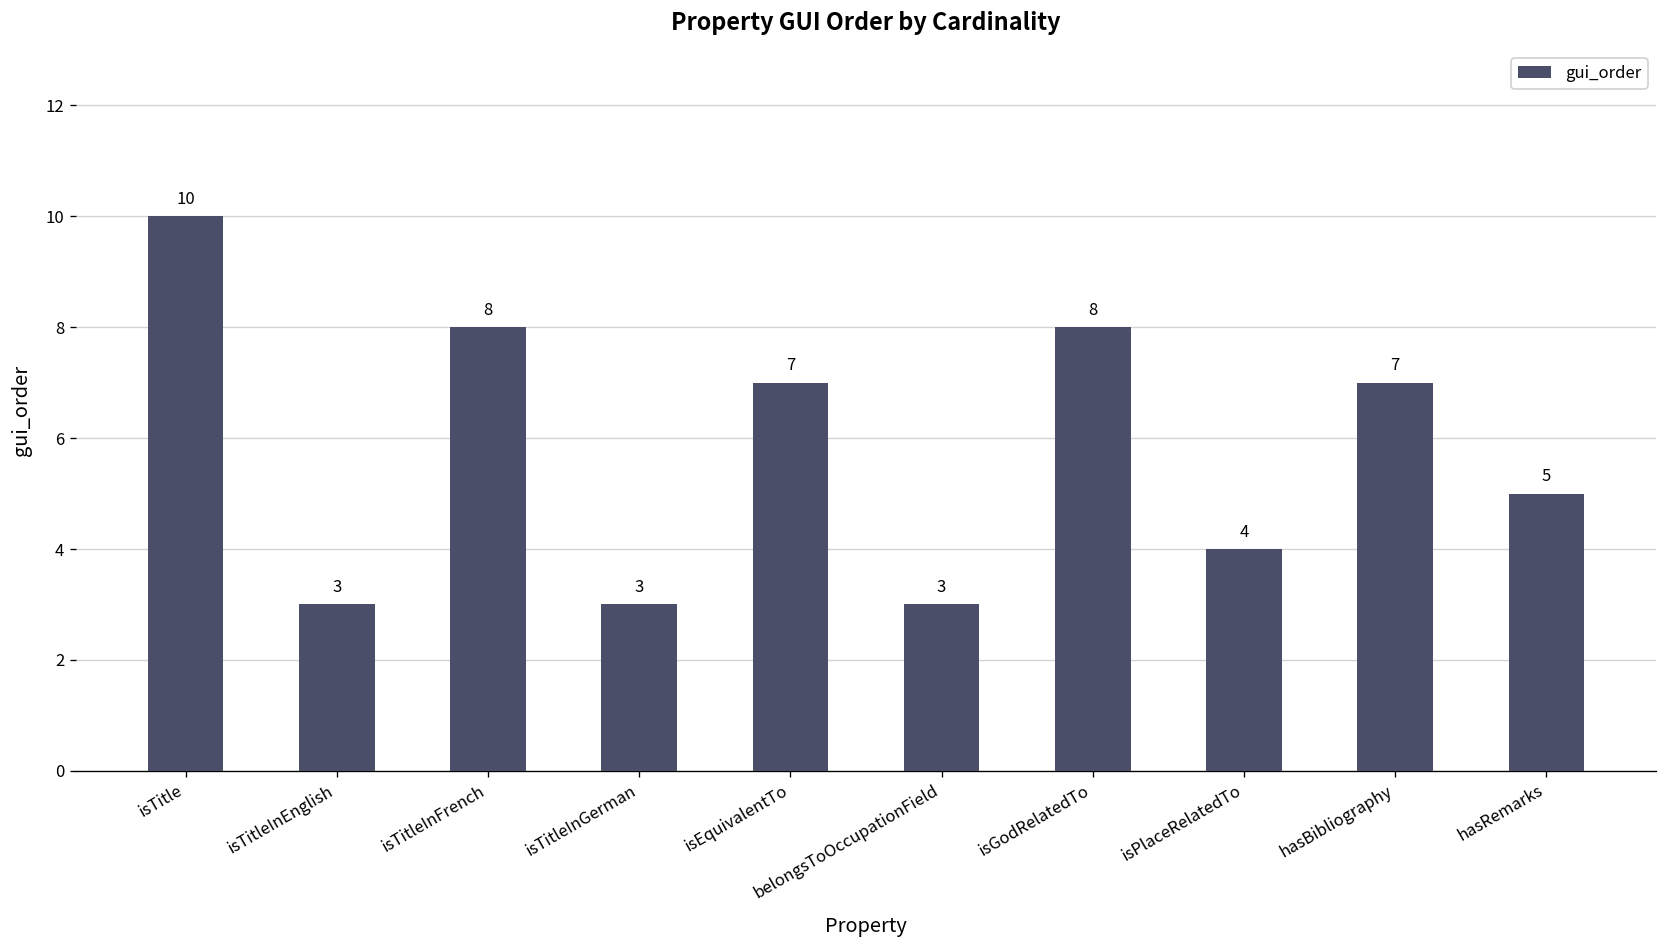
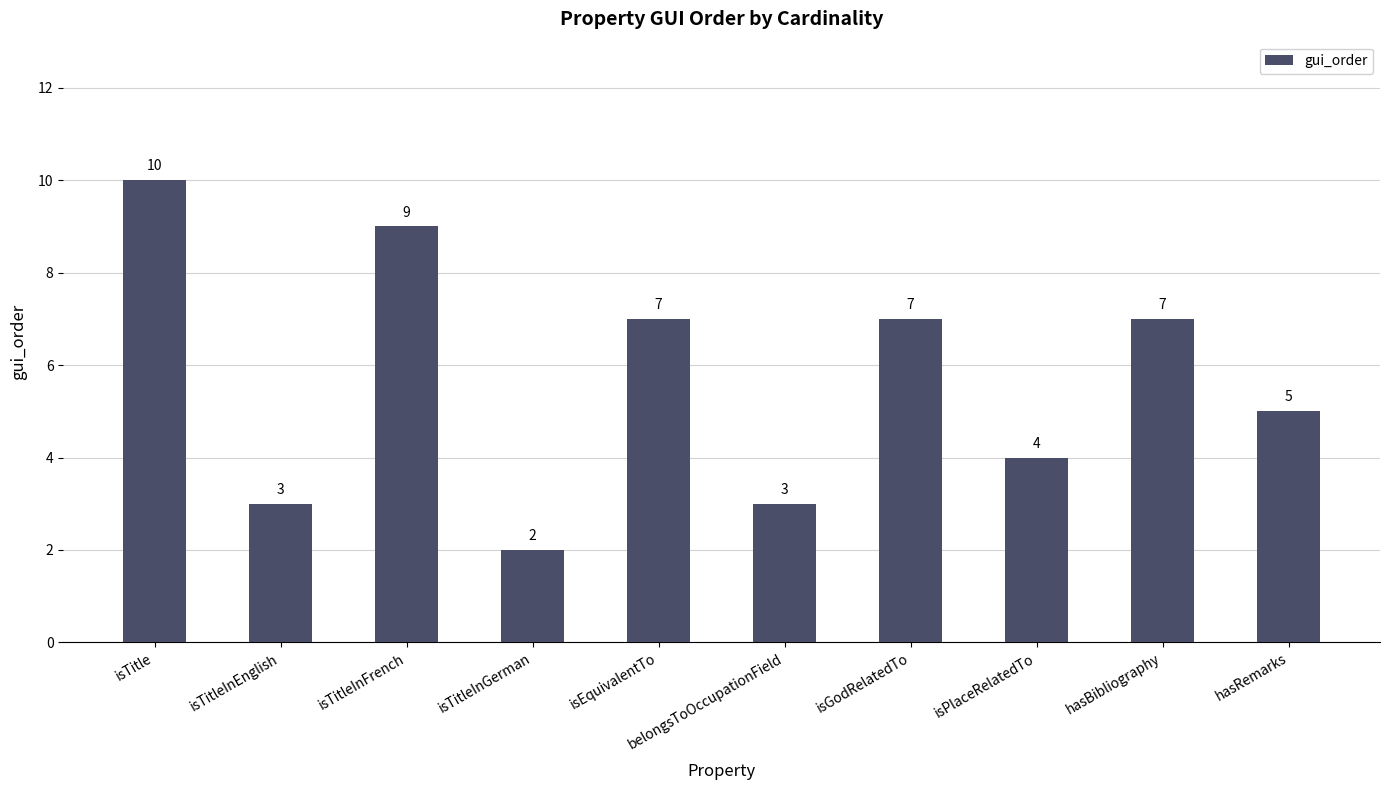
  {
    "isTitle": 10,
    "isTitleInEnglish": 3,
-   "isTitleInFrench": 8,
-   "isTitleInGerman": 3,
+   "isTitleInFrench": 9,
+   "isTitleInGerman": 2,
    "isEquivalentTo": 7,
    "belongsToOccupationField": 3,
-   "isGodRelatedTo": 8,
+   "isGodRelatedTo": 7,
    "isPlaceRelatedTo": 4,
    "hasBibliography": 7,
    "hasRemarks": 5
  }
